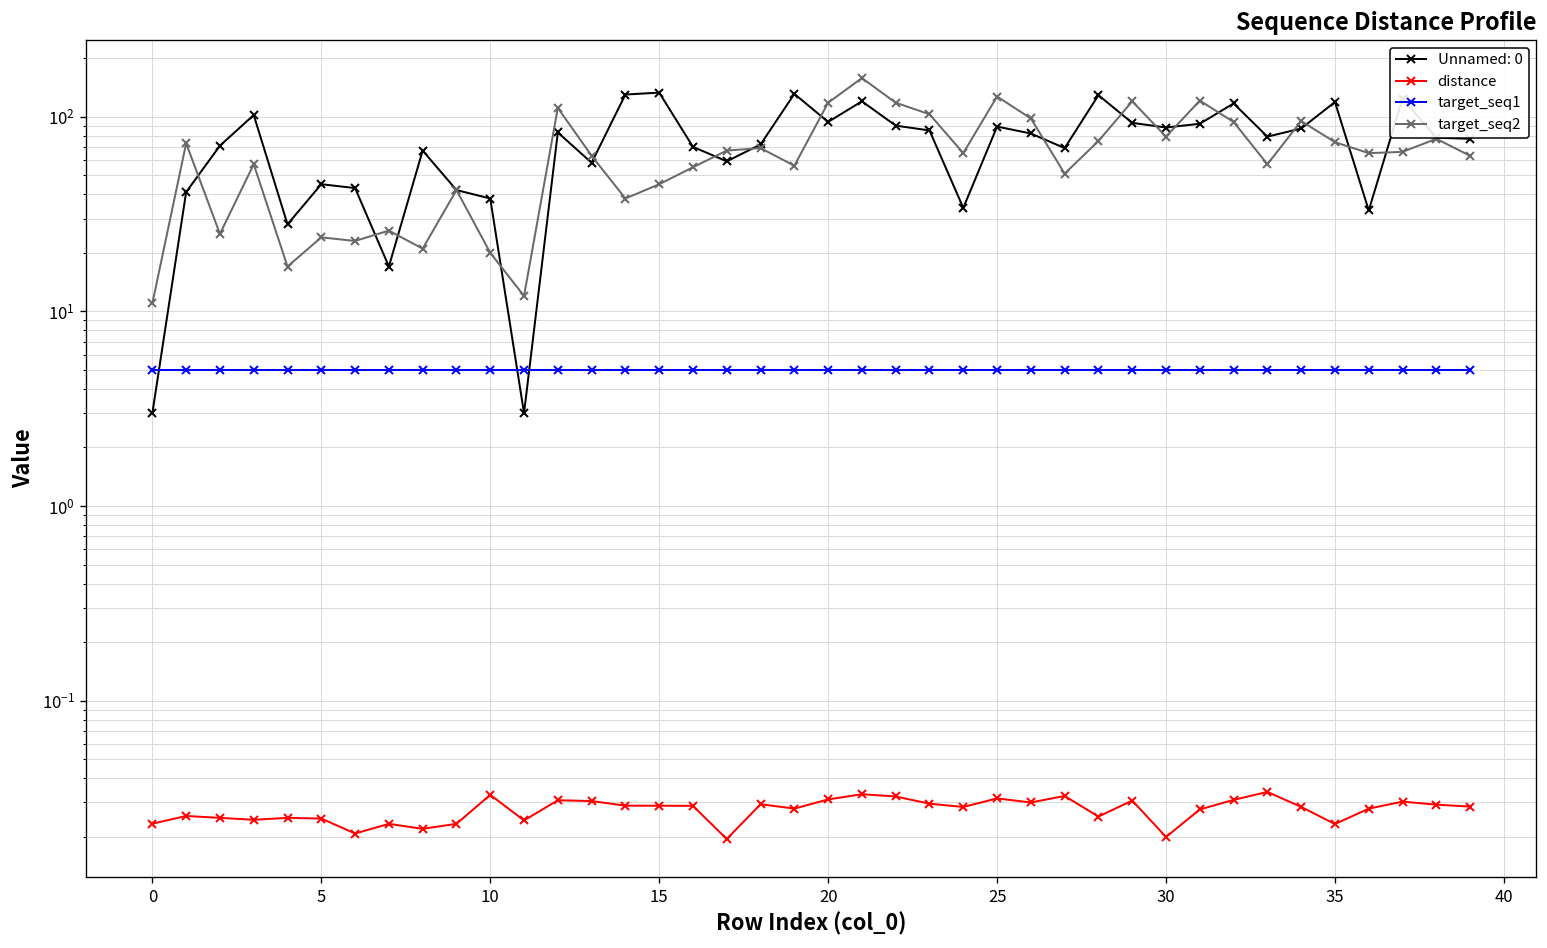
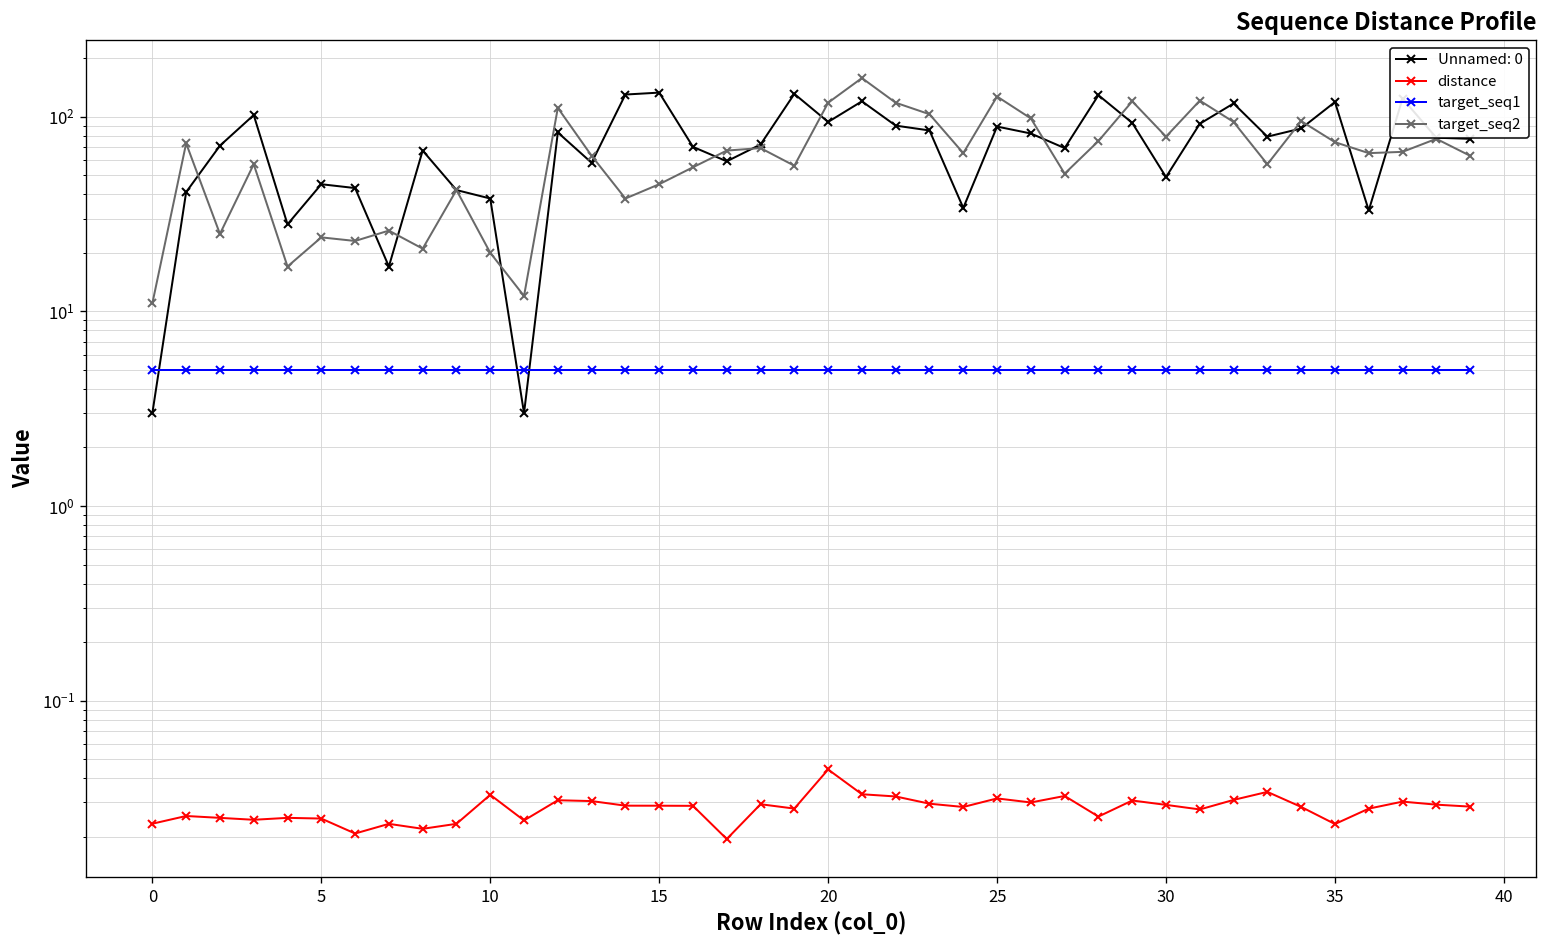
  {
    "Unnamed: 0": {
      "0": 3,
      "5": 45,
      "10": 38,
      "15": 130,
      "20": 90,
      "25": 90,
-     "30": 90,
+     "30": 49,
      "35": 120
    },
    "distance": {
      "0": 0.023,
      "5": 0.025,
      "10": 0.033,
      "15": 0.029,
-     "20": 0.031,
+     "20": 0.044,
      "25": 0.031,
-     "30": 0.020,
+     "30": 0.029,
      "35": 0.023
    },
    "target_seq1": {
      "0": 5.0,
      "5": 5.0,
      "10": 5.0,
      "15": 5.0,
      "20": 5.0,
      "25": 5.0,
      "30": 5.0,
      "35": 5.0
    },
    "target_seq2": {
      "0": 11,
      "5": 24,
      "10": 20,
      "15": 45,
      "20": 120,
      "25": 130,
      "30": 80,
      "35": 70
    }
  }
